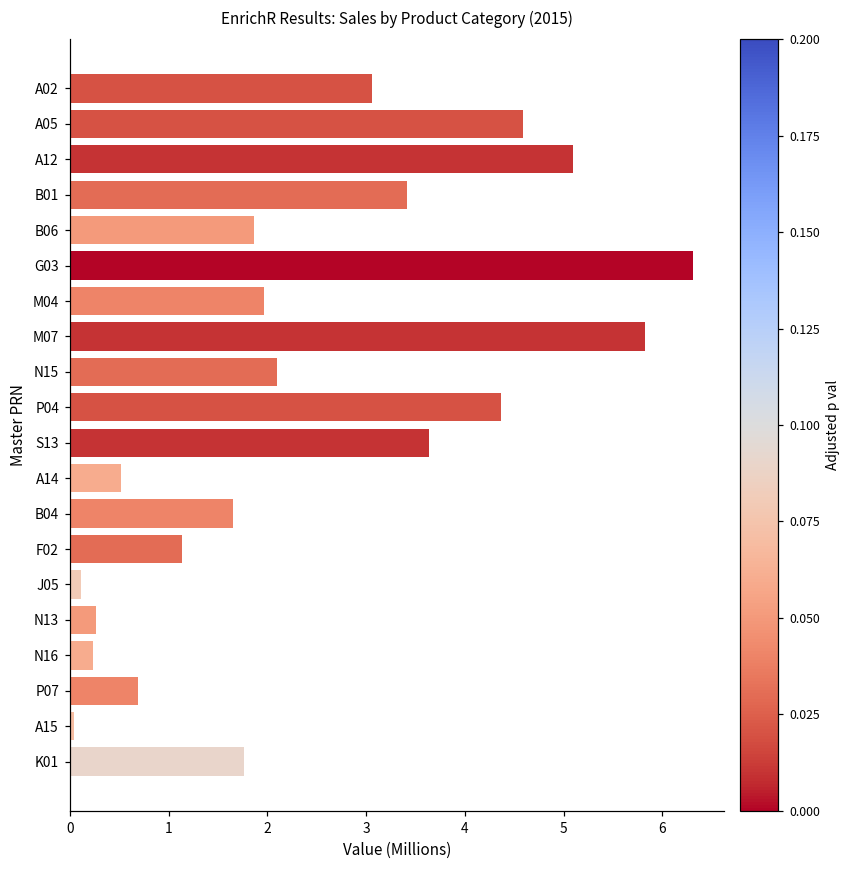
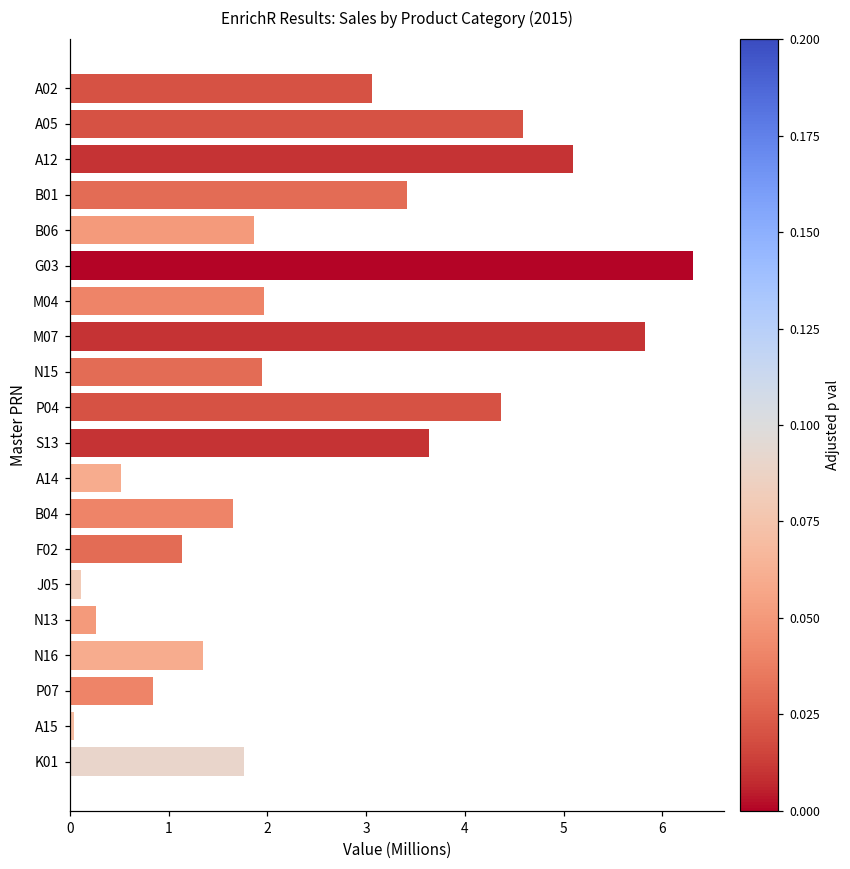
  {
    "A02": 3.1,
    "A05": 4.6,
    "A12": 5.1,
    "B01": 3.4,
    "B06": 1.9,
    "G03": 6.3,
    "M04": 2.0,
    "M07": 5.8,
-   "N15": 2.1,
+   "N15": 1.9,
    "P04": 4.4,
    "S13": 3.6,
    "A14": 0.5,
    "B04": 1.7,
    "F02": 1.1,
    "J05": 0.1,
    "N13": 0.3,
-   "N16": 0.2,
-   "P07": 0.7,
+   "N16": 1.4,
+   "P07": 0.8,
    "A15": 0.0,
    "K01": 1.8
  }
